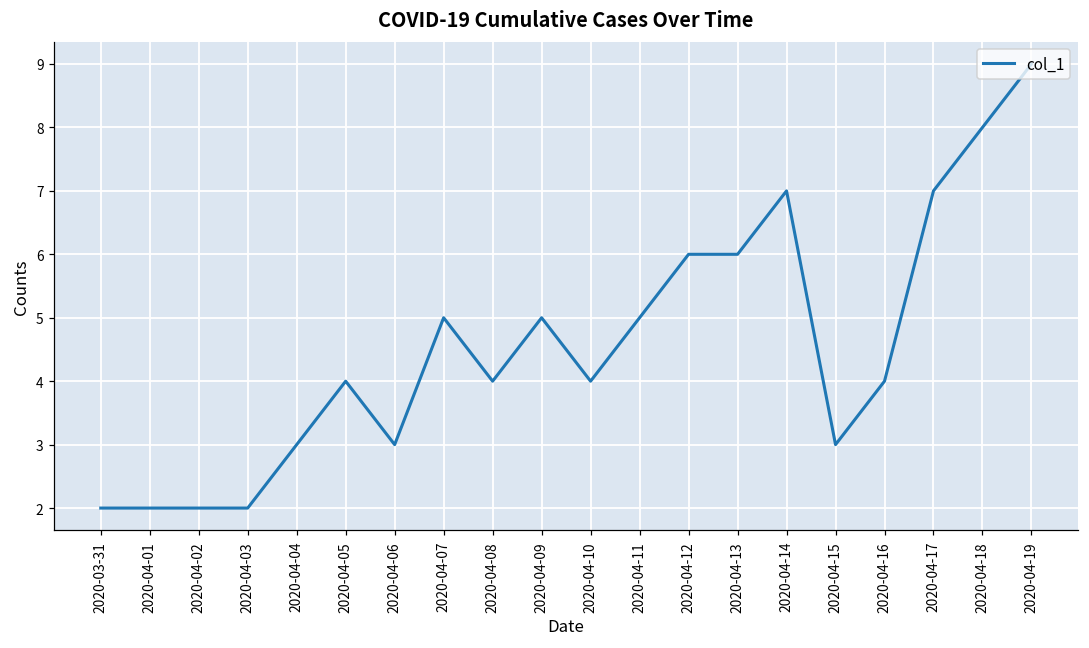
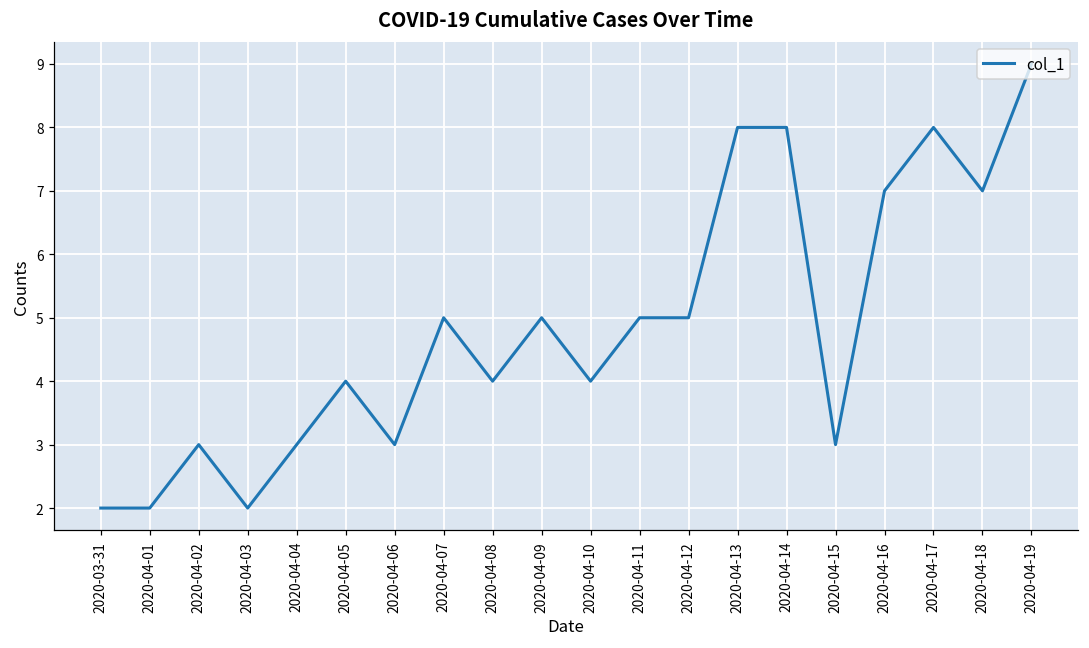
  {
    "2020-03-31": 2,
    "2020-04-01": 2,
-   "2020-04-02": 2,
+   "2020-04-02": 3,
    "2020-04-03": 2,
    "2020-04-04": 3,
    "2020-04-05": 4,
    "2020-04-06": 3,
    "2020-04-07": 5,
    "2020-04-08": 4,
    "2020-04-09": 5,
    "2020-04-10": 4,
    "2020-04-11": 5,
-   "2020-04-12": 6,
-   "2020-04-13": 6,
-   "2020-04-14": 7,
+   "2020-04-12": 5,
+   "2020-04-13": 8,
+   "2020-04-14": 8,
    "2020-04-15": 3,
-   "2020-04-16": 4,
-   "2020-04-17": 7,
-   "2020-04-18": 8
+   "2020-04-16": 7,
+   "2020-04-17": 8,
+   "2020-04-18": 7
  }
